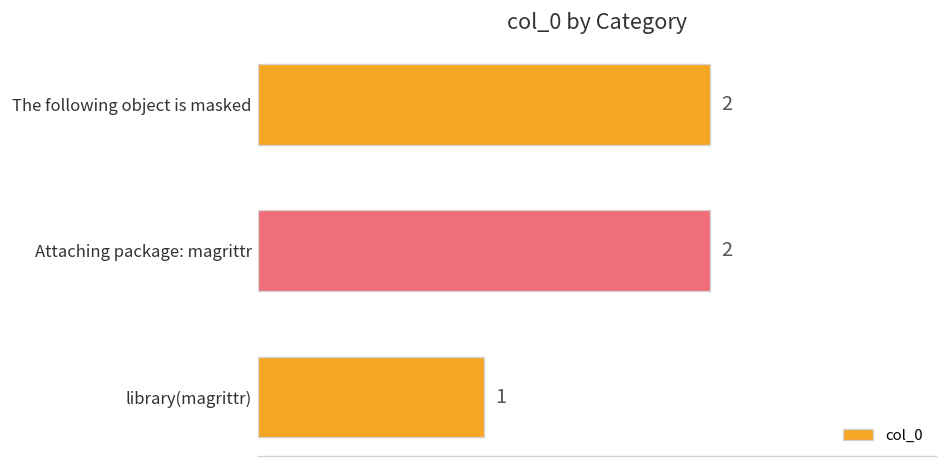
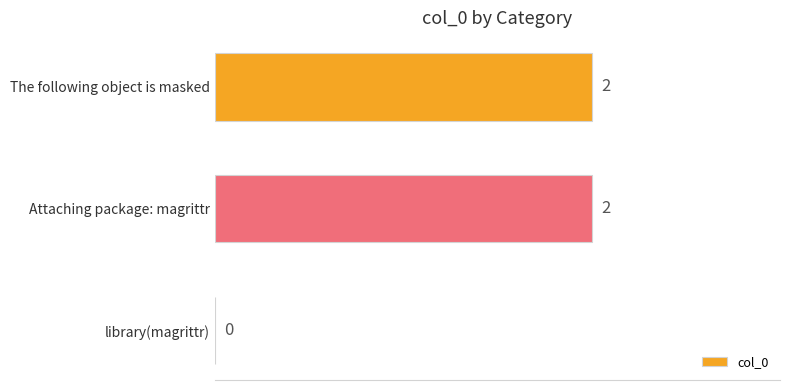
  {
    "The following object is masked": 2,
    "Attaching package: magrittr": 2,
-   "library(magrittr)": 1
+   "library(magrittr)": 0
  }
